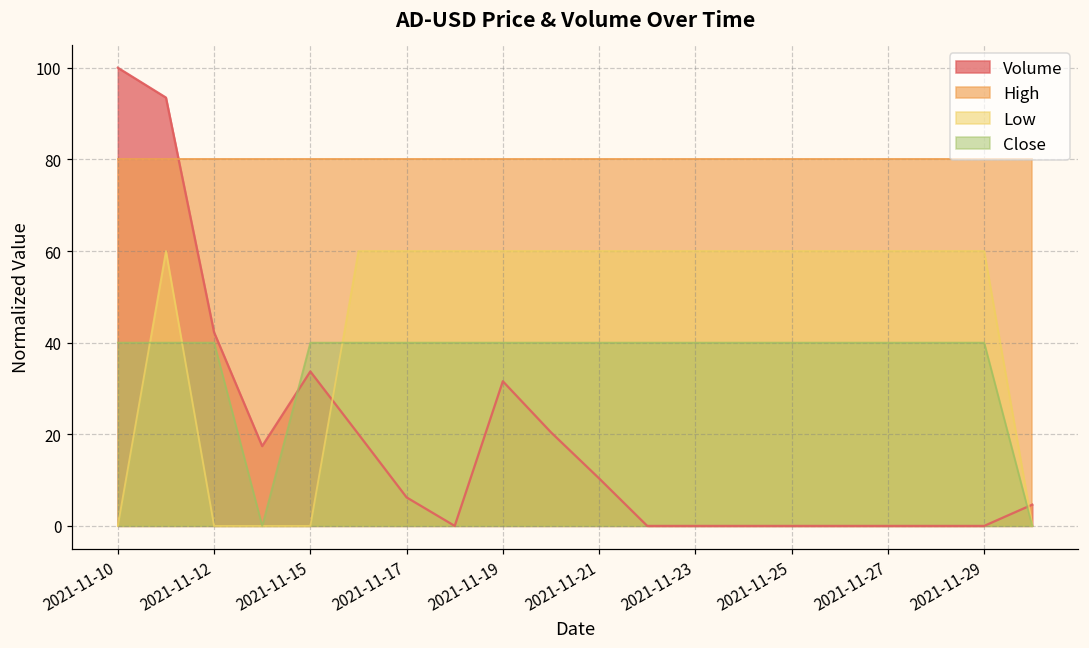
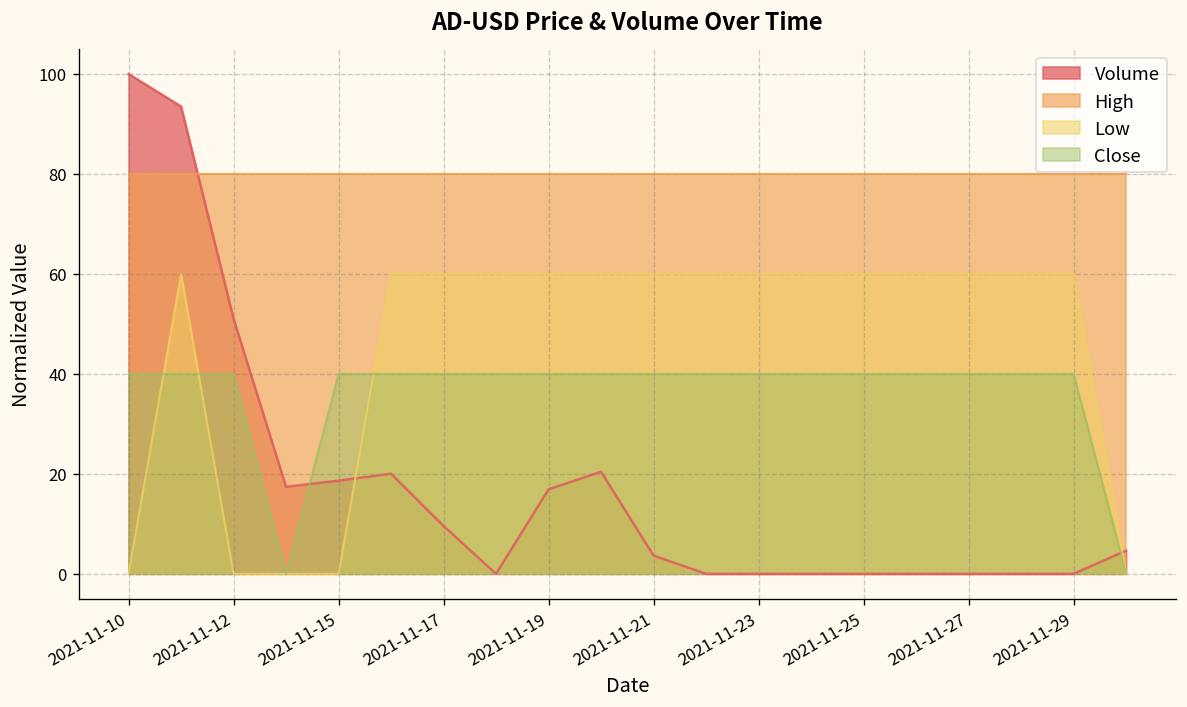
  {
    "Volume": {
      "2021-11-10": 100,
-     "2021-11-12": 42,
-     "2021-11-15": 34,
-     "2021-11-17": 6,
-     "2021-11-19": 32,
-     "2021-11-21": 10,
+     "2021-11-12": 51,
+     "2021-11-15": 19,
+     "2021-11-17": 10,
+     "2021-11-19": 17,
+     "2021-11-21": 4,
      "2021-11-23": 0,
      "2021-11-25": 0,
      "2021-11-27": 0,
      "2021-11-29": 0
    },
    "Close": {
      "2021-11-10": 40,
      "2021-11-12": 40,
      "2021-11-15": 40,
      "2021-11-17": 40,
      "2021-11-19": 40,
      "2021-11-21": 40,
      "2021-11-23": 40,
      "2021-11-25": 40,
      "2021-11-27": 40,
      "2021-11-29": 40
    }
  }
